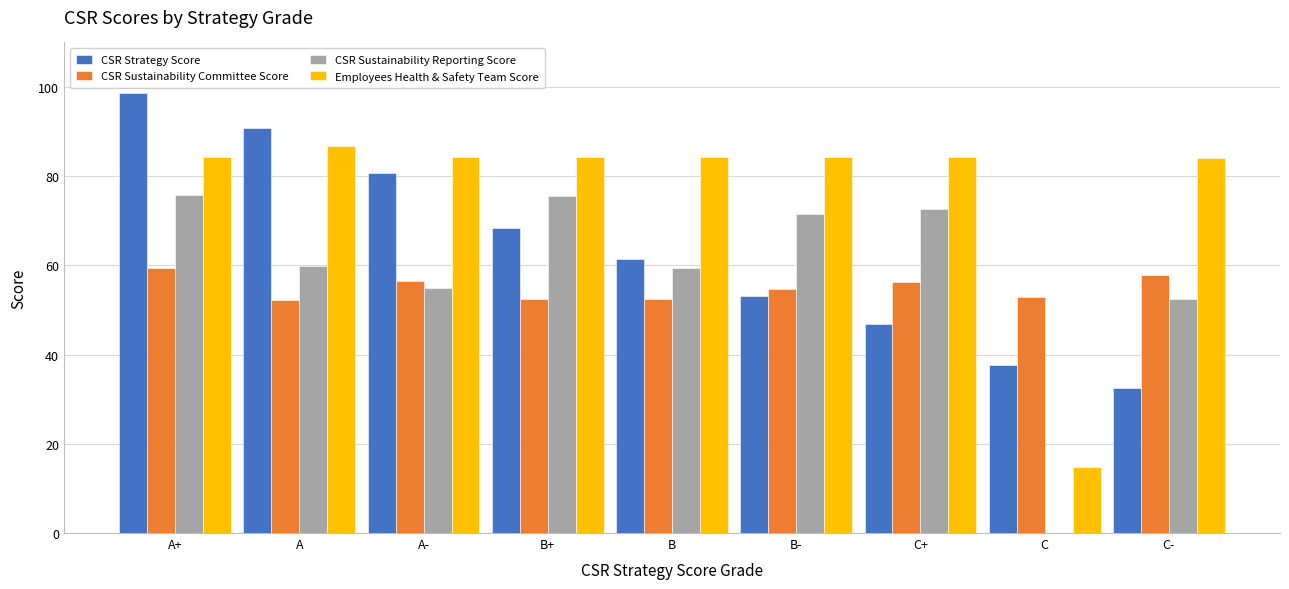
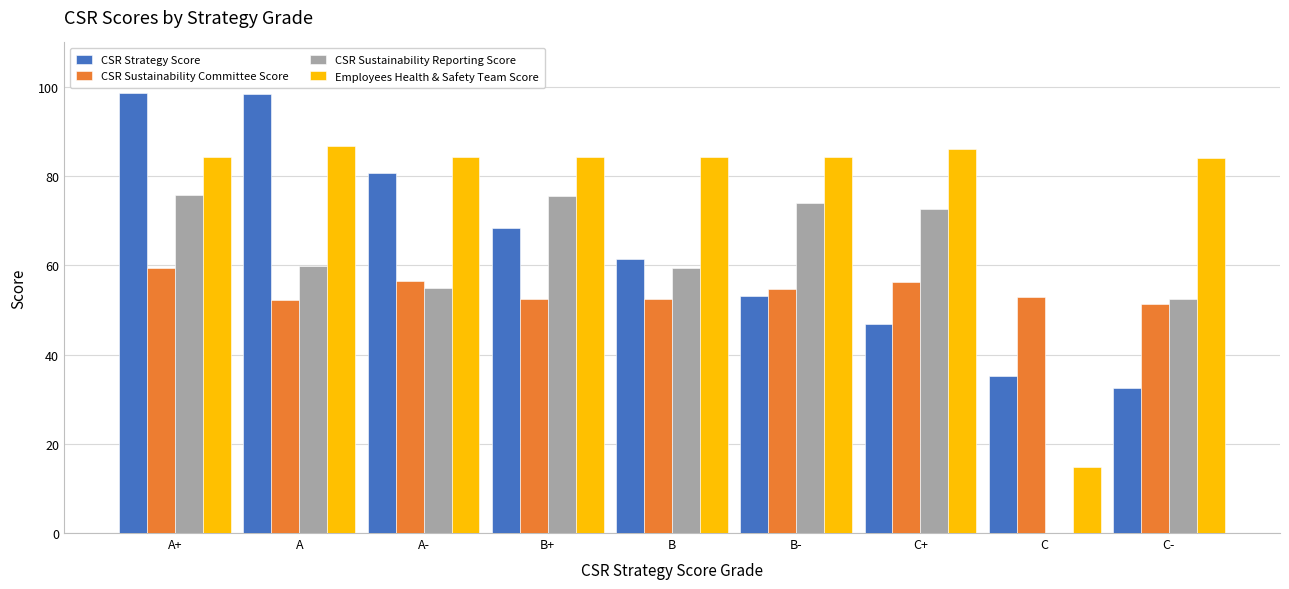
  {
    "CSR Strategy Score": {
      "A+": 99,
-     "A": 91,
+     "A": 98,
      "A-": 81,
      "B+": 68,
      "B": 62,
      "B-": 53,
      "C+": 47,
-     "C": 38,
+     "C": 35,
      "C-": 32
    },
    "CSR Sustainability Committee Score": {
      "A+": 59,
      "A": 52,
      "A-": 56,
      "B+": 53,
      "B": 53,
      "B-": 55,
      "C+": 56,
      "C": 53,
-     "C-": 58
+     "C-": 51
    },
    "CSR Sustainability Reporting Score": {
      "A+": 76,
      "A": 60,
      "A-": 55,
      "B+": 76,
      "B": 59,
-     "B-": 72,
+     "B-": 74,
      "C+": 73,
      "C": 0,
      "C-": 53
    },
    "Employees Health & Safety Team Score": {
      "A+": 84,
      "A": 87,
      "A-": 84,
      "B+": 84,
      "B": 84,
      "B-": 84,
-     "C+": 84,
+     "C+": 86,
      "C": 15,
      "C-": 84
    }
  }
